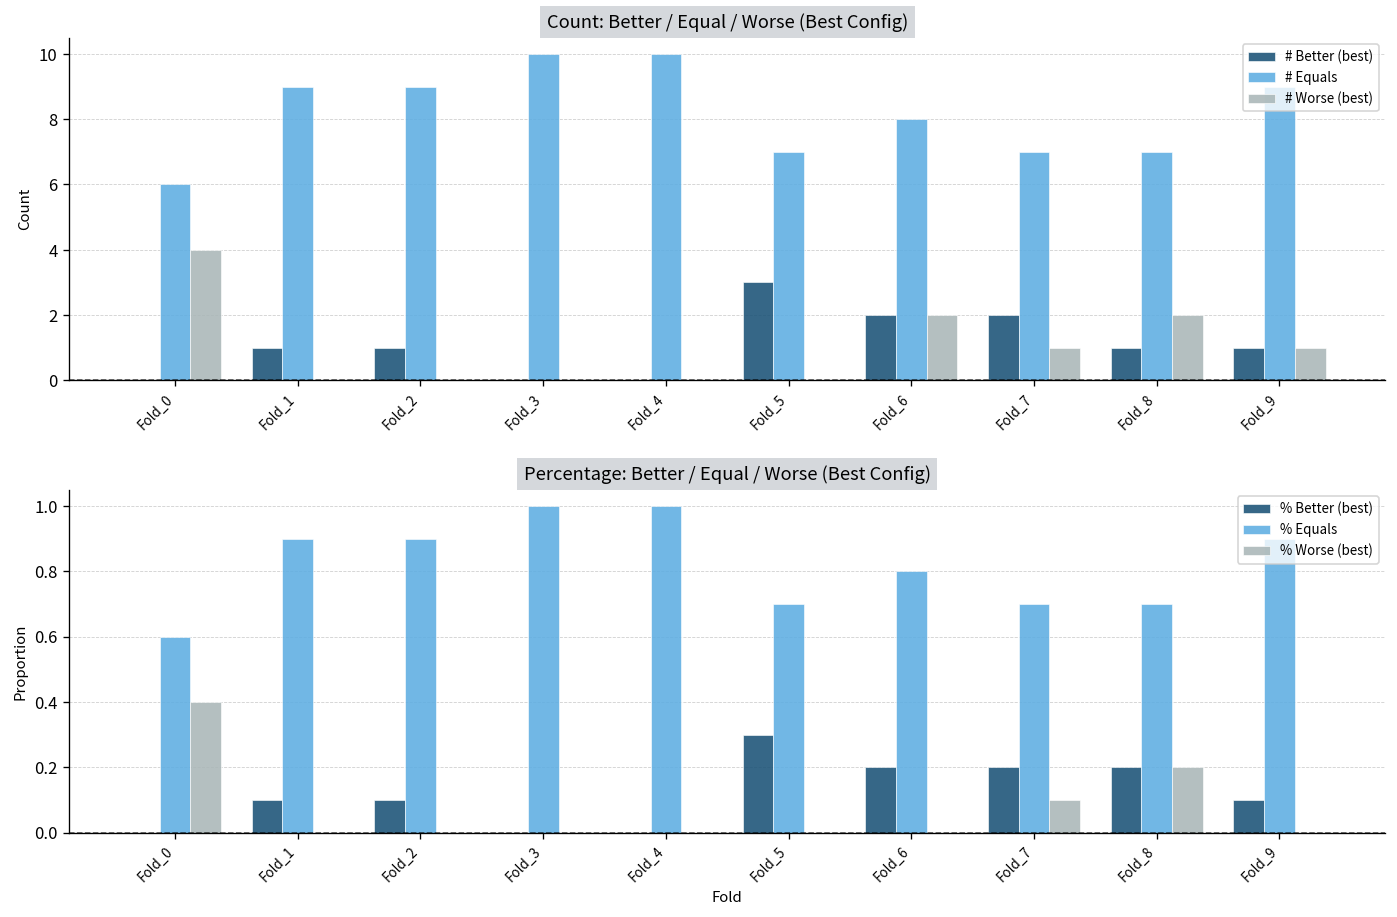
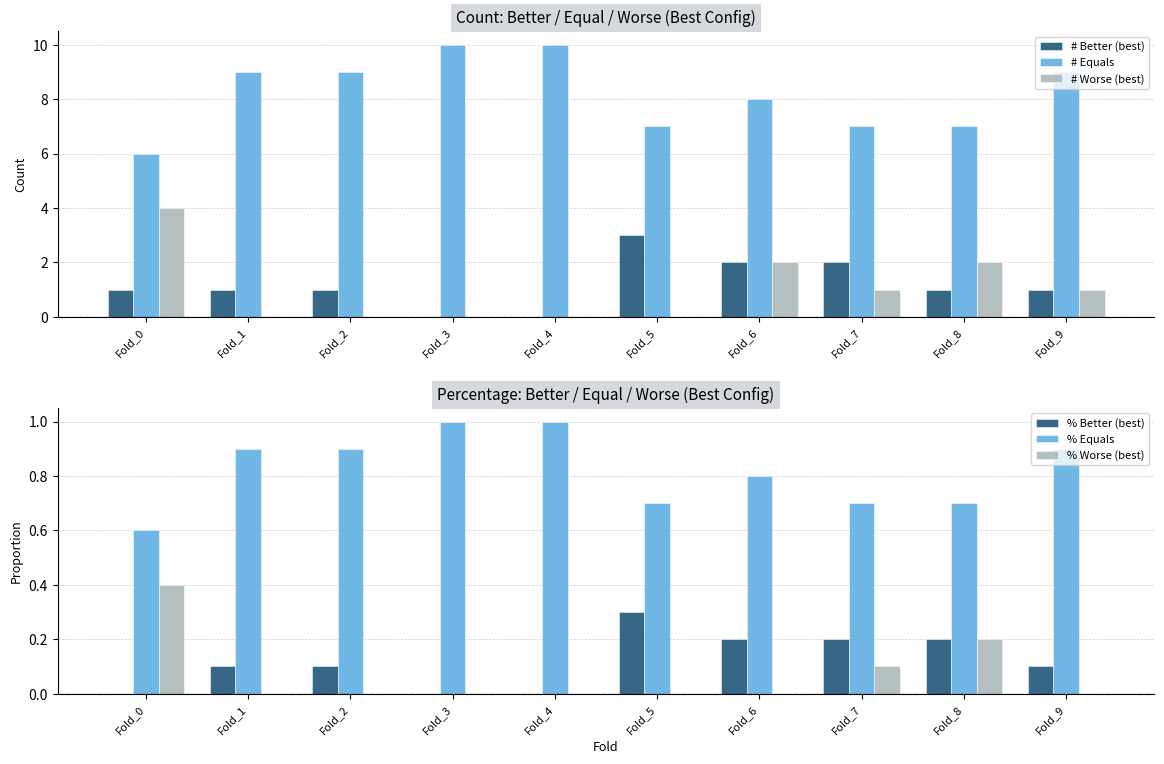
  {
    "Count: Better / Equal / Worse (Best Config)": {
      "# Better (best)": {
-       "Fold_0": 0,
+       "Fold_0": 1,
        "Fold_1": 1,
        "Fold_2": 1,
        "Fold_3": 0,
        "Fold_4": 0,
        "Fold_5": 3,
        "Fold_6": 2,
        "Fold_7": 2,
        "Fold_8": 1,
        "Fold_9": 1
      },
      "# Equals": {
        "Fold_0": 6,
        "Fold_1": 9,
        "Fold_2": 9,
        "Fold_3": 10,
        "Fold_4": 10,
        "Fold_5": 7,
        "Fold_6": 8,
        "Fold_7": 7,
        "Fold_8": 7
      },
      "# Worse (best)": {
        "Fold_0": 4,
        "Fold_1": 0,
        "Fold_2": 0,
        "Fold_3": 0,
        "Fold_4": 0,
        "Fold_5": 0,
        "Fold_6": 2,
        "Fold_7": 1,
        "Fold_8": 2,
        "Fold_9": 1
      }
    },
    "Percentage: Better / Equal / Worse (Best Config)": {
      "% Better (best)": {
        "Fold_0": 0.00,
        "Fold_1": 0.10,
        "Fold_2": 0.10,
        "Fold_3": 0.00,
        "Fold_4": 0.00,
        "Fold_5": 0.30,
        "Fold_6": 0.20,
        "Fold_7": 0.20,
        "Fold_8": 0.20,
        "Fold_9": 0.10
      },
      "% Equals": {
        "Fold_0": 0.60,
        "Fold_1": 0.90,
        "Fold_2": 0.90,
        "Fold_3": 1.00,
        "Fold_4": 1.00,
        "Fold_5": 0.70,
        "Fold_6": 0.80,
        "Fold_7": 0.70,
        "Fold_8": 0.70
      },
      "% Worse (best)": {
        "Fold_0": 0.40,
        "Fold_1": 0.00,
        "Fold_2": 0.00,
        "Fold_3": 0.00,
        "Fold_4": 0.00,
        "Fold_5": 0.00,
        "Fold_6": 0.00,
        "Fold_7": 0.10,
        "Fold_8": 0.20,
        "Fold_9": 0.00
      }
    }
  }
